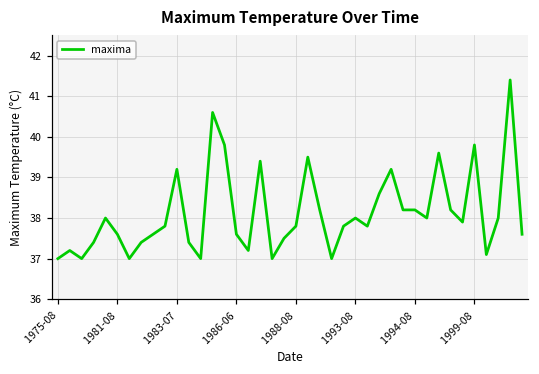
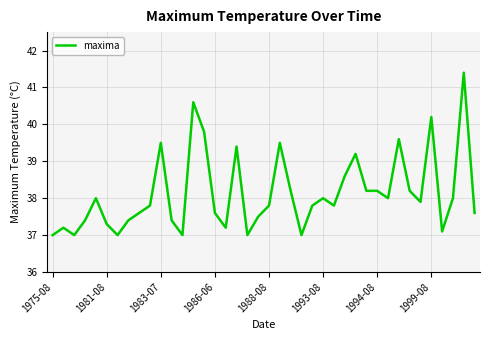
  {
    "1975-08": 37.0,
-   "1981-08": 37.6,
-   "1983-07": 39.2,
+   "1981-08": 37.3,
+   "1983-07": 39.5,
    "1986-06": 37.6,
    "1988-08": 37.8,
    "1993-08": 38.0,
    "1994-08": 38.2,
-   "1999-08": 39.8
+   "1999-08": 40.2
  }
